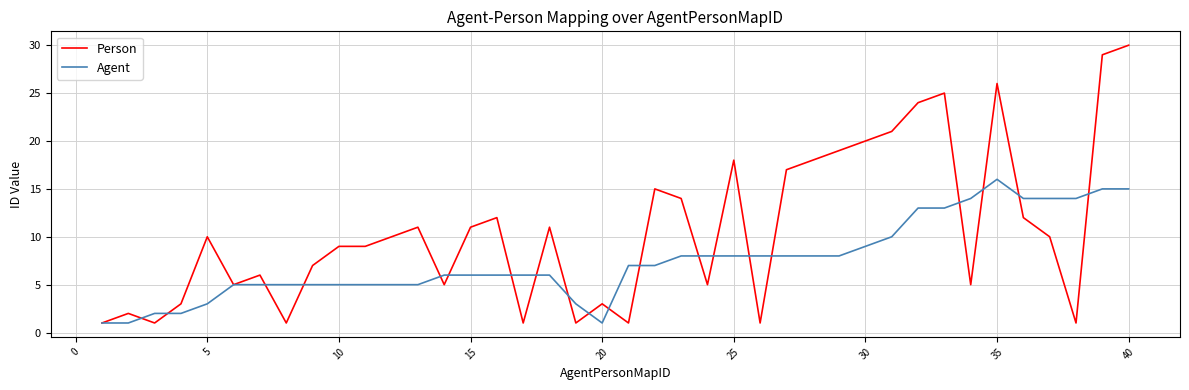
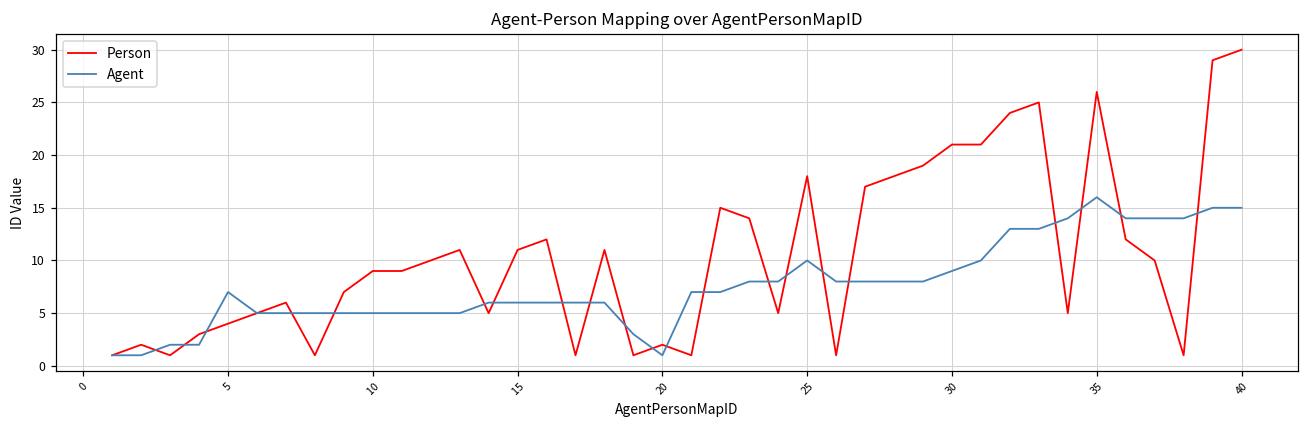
  {
    "Person": {
-     "5": 10,
+     "5": 4,
      "10": 9,
      "15": 11,
-     "20": 3,
+     "20": 2,
      "25": 18,
-     "30": 20,
+     "30": 21,
      "35": 26,
      "40": 30
    },
    "Agent": {
-     "5": 3,
+     "5": 7,
      "10": 5,
      "15": 6,
      "20": 1,
-     "25": 8,
+     "25": 10,
      "30": 9,
      "35": 16,
      "40": 15
    }
  }
